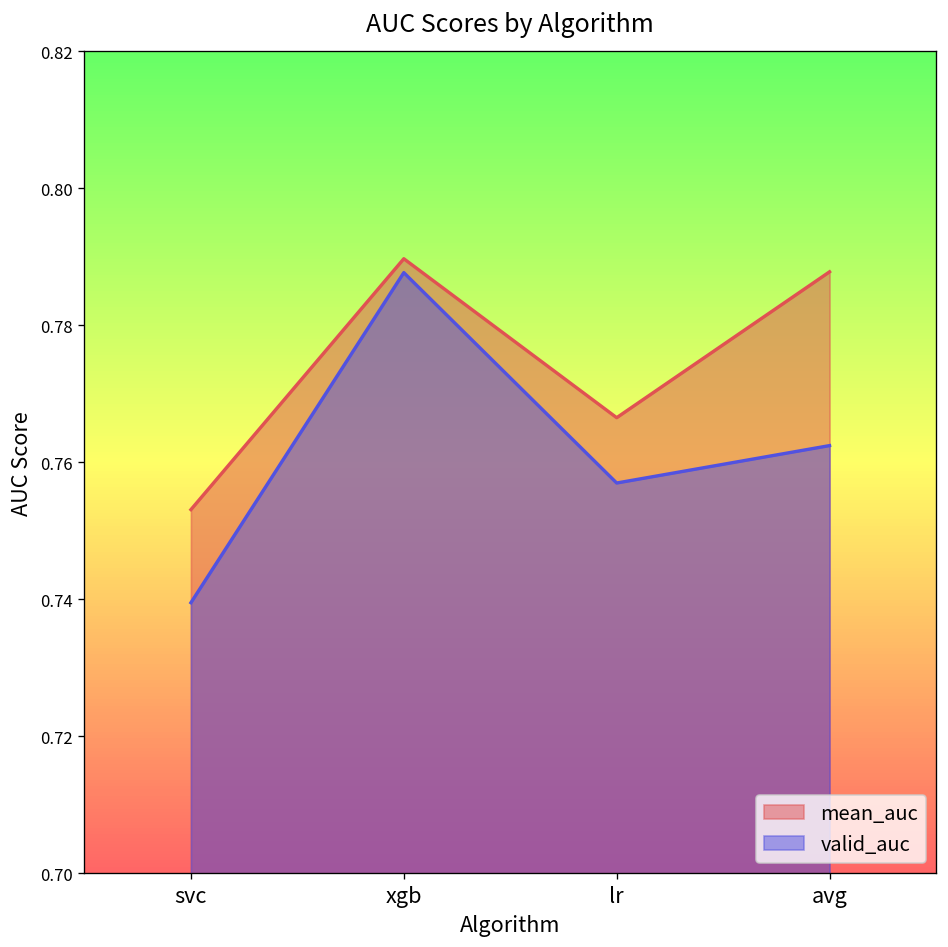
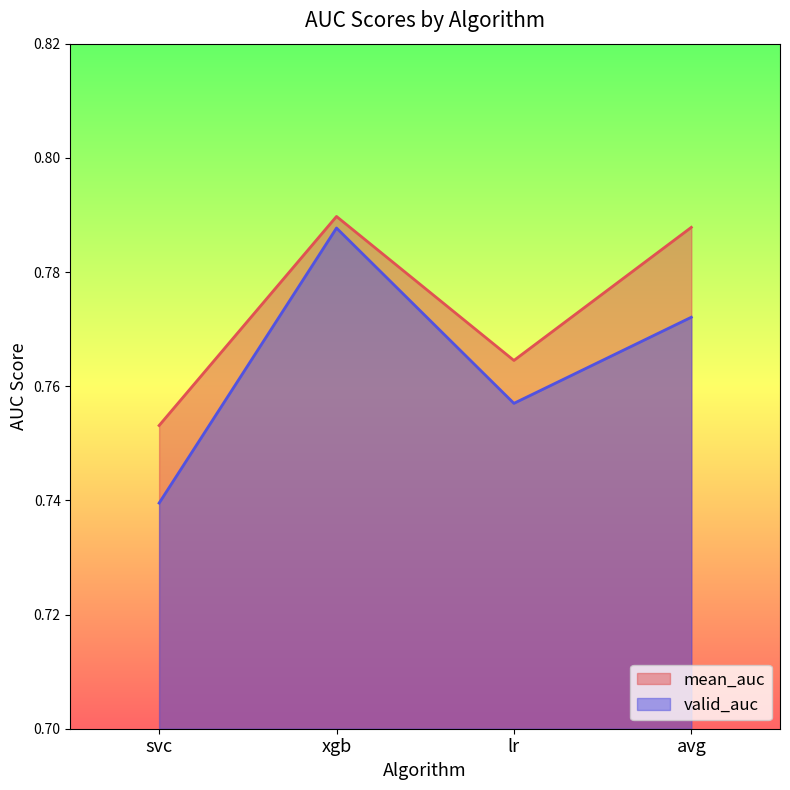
  {
    "mean_auc": {
      "svc": 0.753,
      "xgb": 0.790,
-     "lr": 0.767,
+     "lr": 0.765,
      "avg": 0.788
    },
    "valid_auc": {
      "svc": 0.740,
      "xgb": 0.788,
      "lr": 0.757,
-     "avg": 0.762
+     "avg": 0.772
    }
  }
